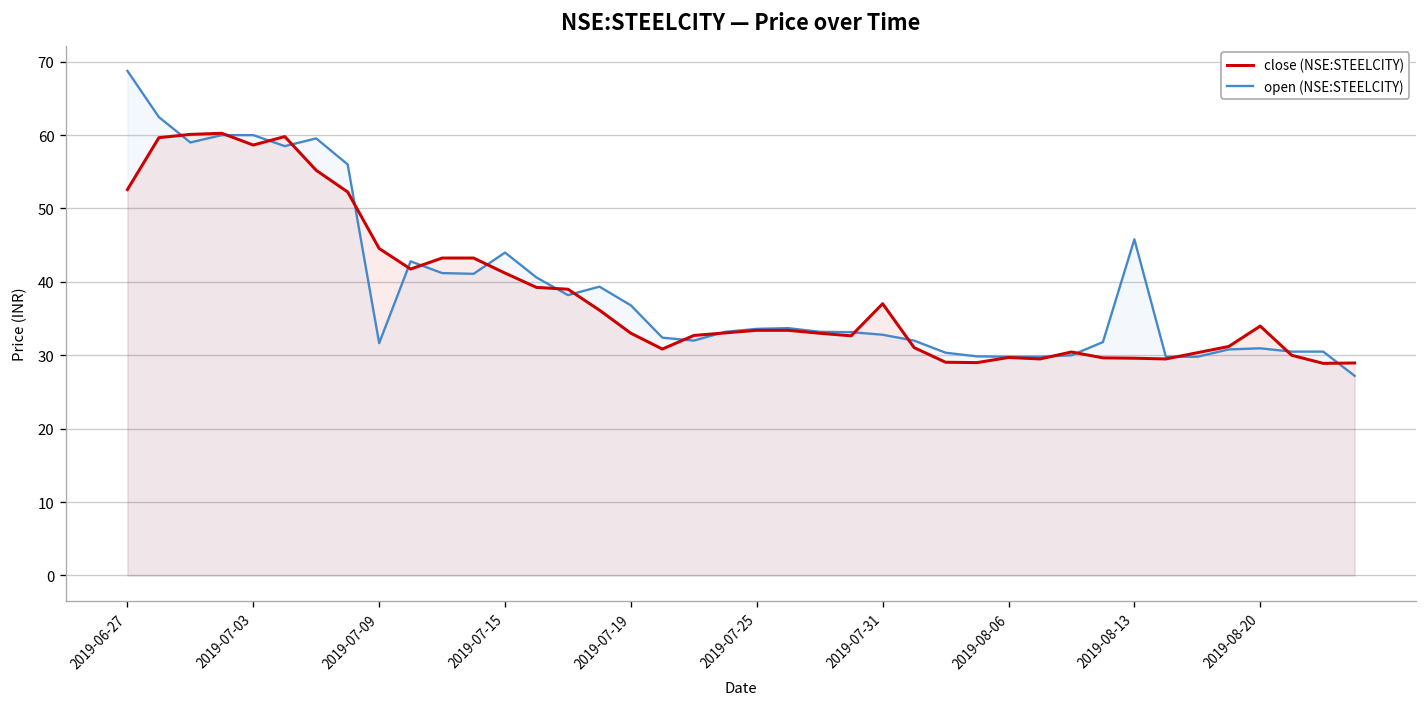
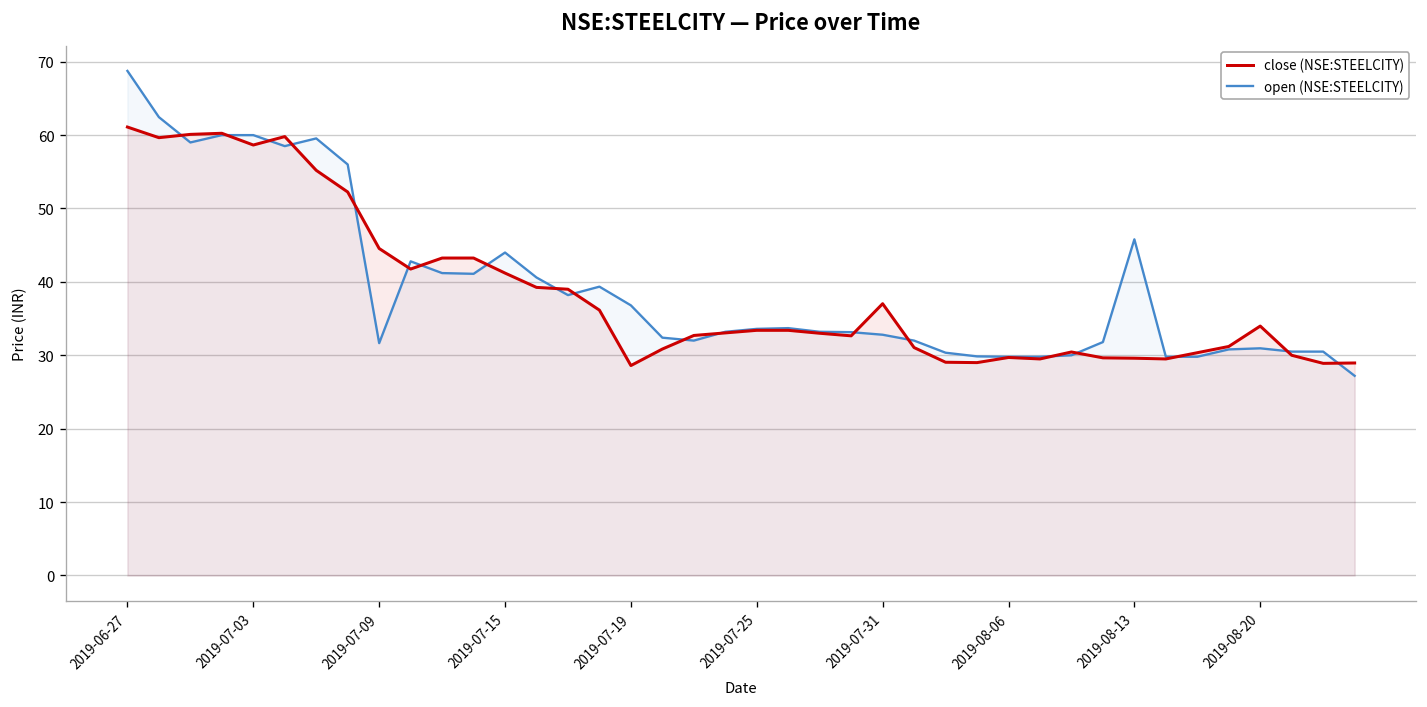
  {
    "close (NSE:STEELCITY)": {
-     "2019-06-27": 53,
+     "2019-06-27": 61,
      "2019-07-03": 59,
      "2019-07-09": 45,
      "2019-07-15": 41,
-     "2019-07-19": 33,
+     "2019-07-19": 29,
      "2019-07-31": 37,
      "2019-08-13": 30,
      "2019-08-20": 34
    },
    "open (NSE:STEELCITY)": {
      "2019-06-27": 69,
      "2019-07-03": 60,
      "2019-07-09": 32,
      "2019-07-15": 44,
      "2019-07-19": 37,
      "2019-07-31": 33,
      "2019-08-13": 46,
      "2019-08-20": 31
    }
  }
